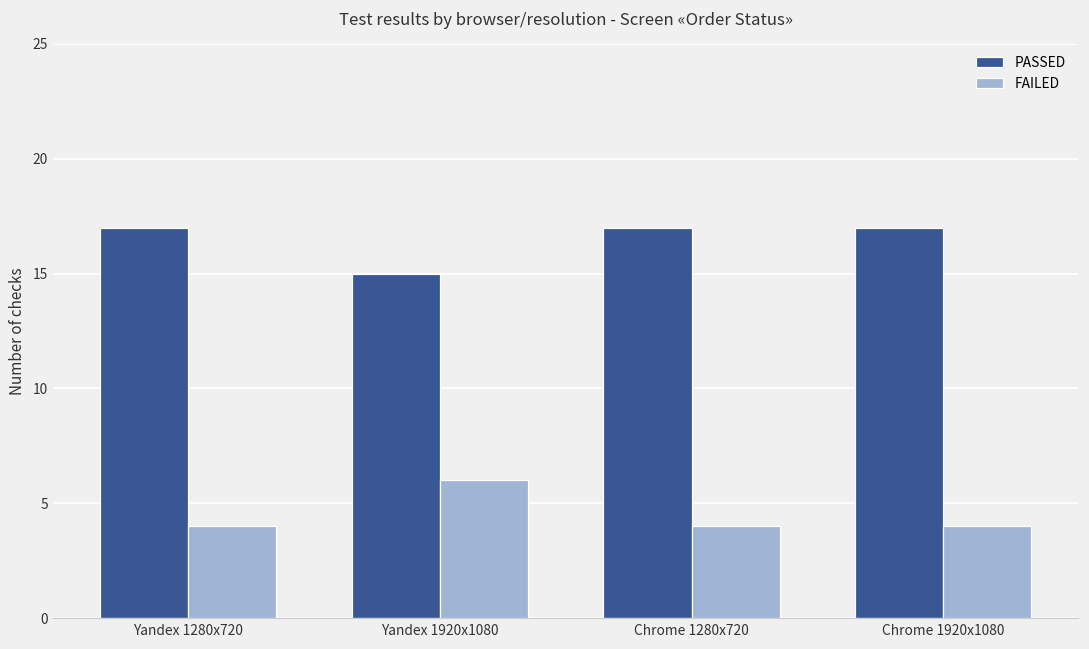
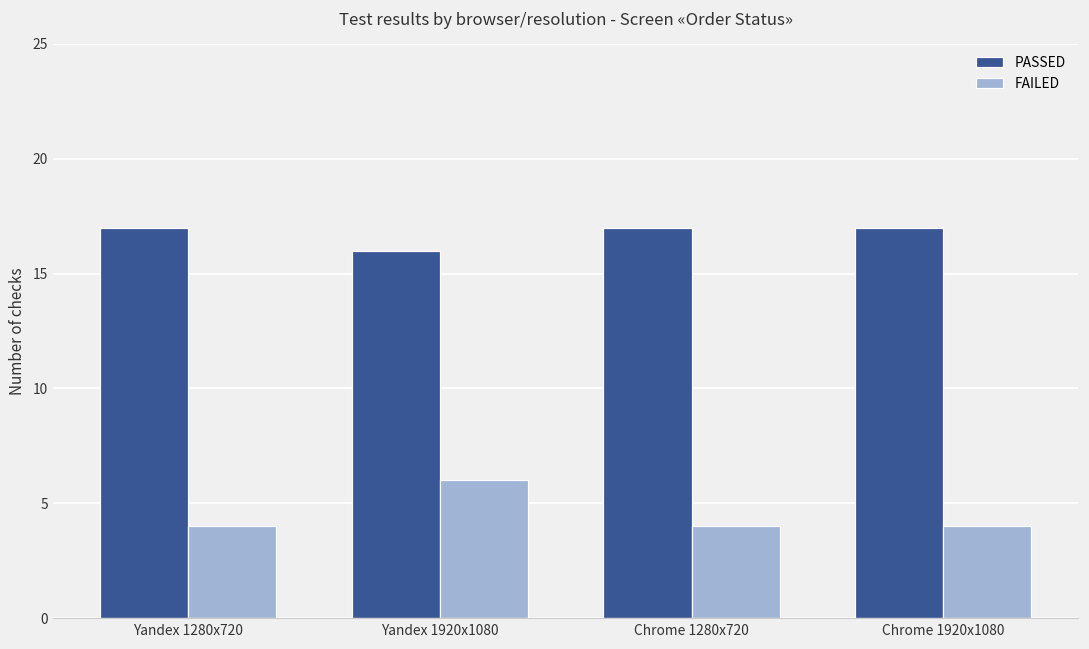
  {
    "PASSED": {
      "Yandex 1280x720": 17,
-     "Yandex 1920x1080": 15,
+     "Yandex 1920x1080": 16,
      "Chrome 1280x720": 17,
      "Chrome 1920x1080": 17
    },
    "FAILED": {
      "Yandex 1280x720": 4,
      "Yandex 1920x1080": 6,
      "Chrome 1280x720": 4,
      "Chrome 1920x1080": 4
    }
  }
